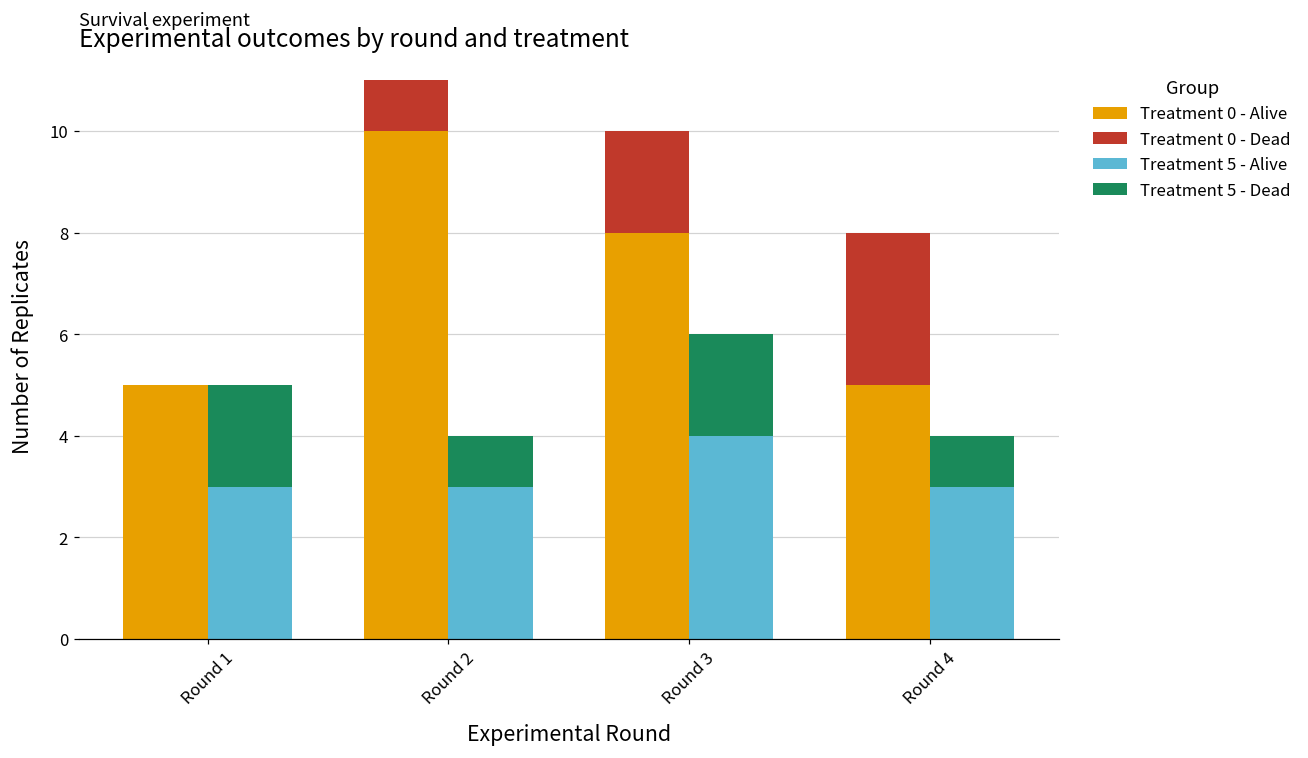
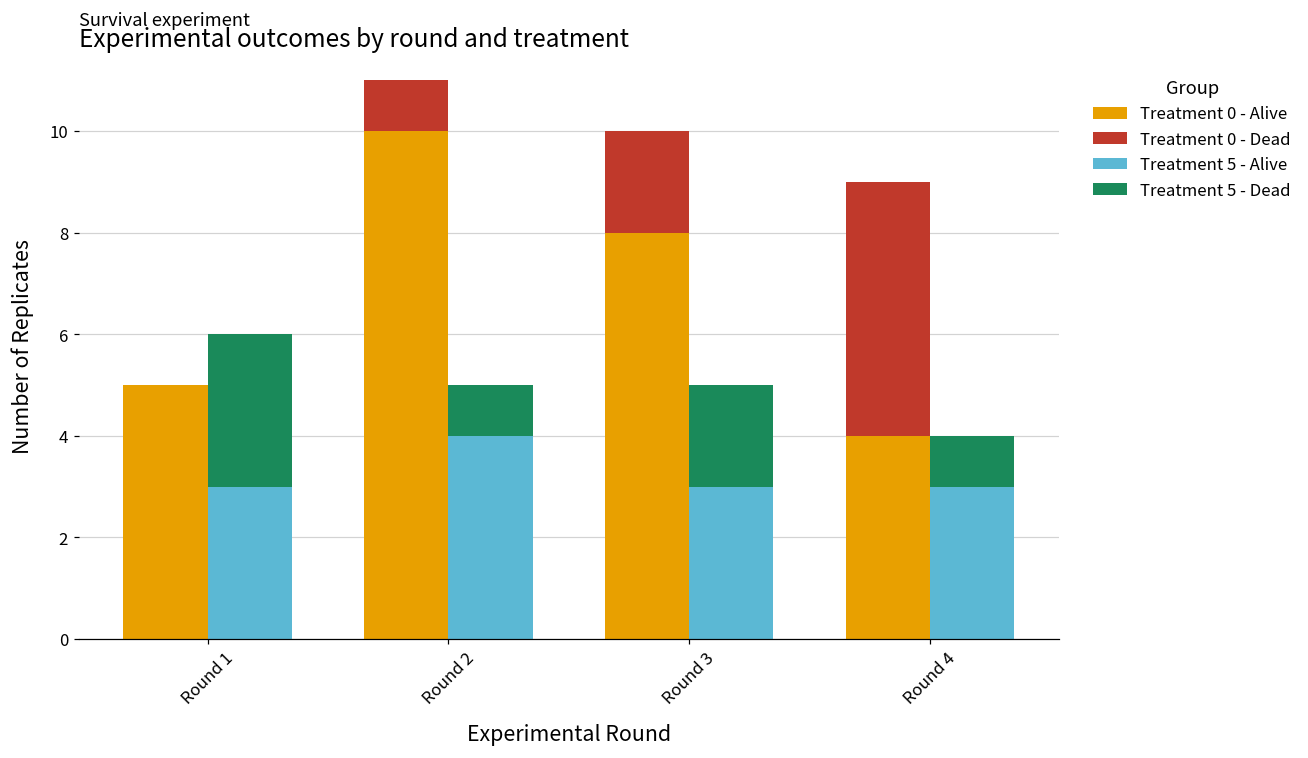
  {
    "Treatment 0 - Alive": {
      "Round 1": 5,
      "Round 2": 10,
      "Round 3": 8,
-     "Round 4": 5
+     "Round 4": 4
    },
    "Treatment 0 - Dead": {
      "Round 1": 0,
      "Round 2": 1,
      "Round 3": 2,
-     "Round 4": 3
+     "Round 4": 5
    },
    "Treatment 5 - Alive": {
      "Round 1": 3,
-     "Round 2": 3,
-     "Round 3": 4,
+     "Round 2": 4,
+     "Round 3": 3,
      "Round 4": 3
    },
    "Treatment 5 - Dead": {
-     "Round 1": 2,
+     "Round 1": 3,
      "Round 2": 1,
      "Round 3": 2,
      "Round 4": 1
    }
  }
